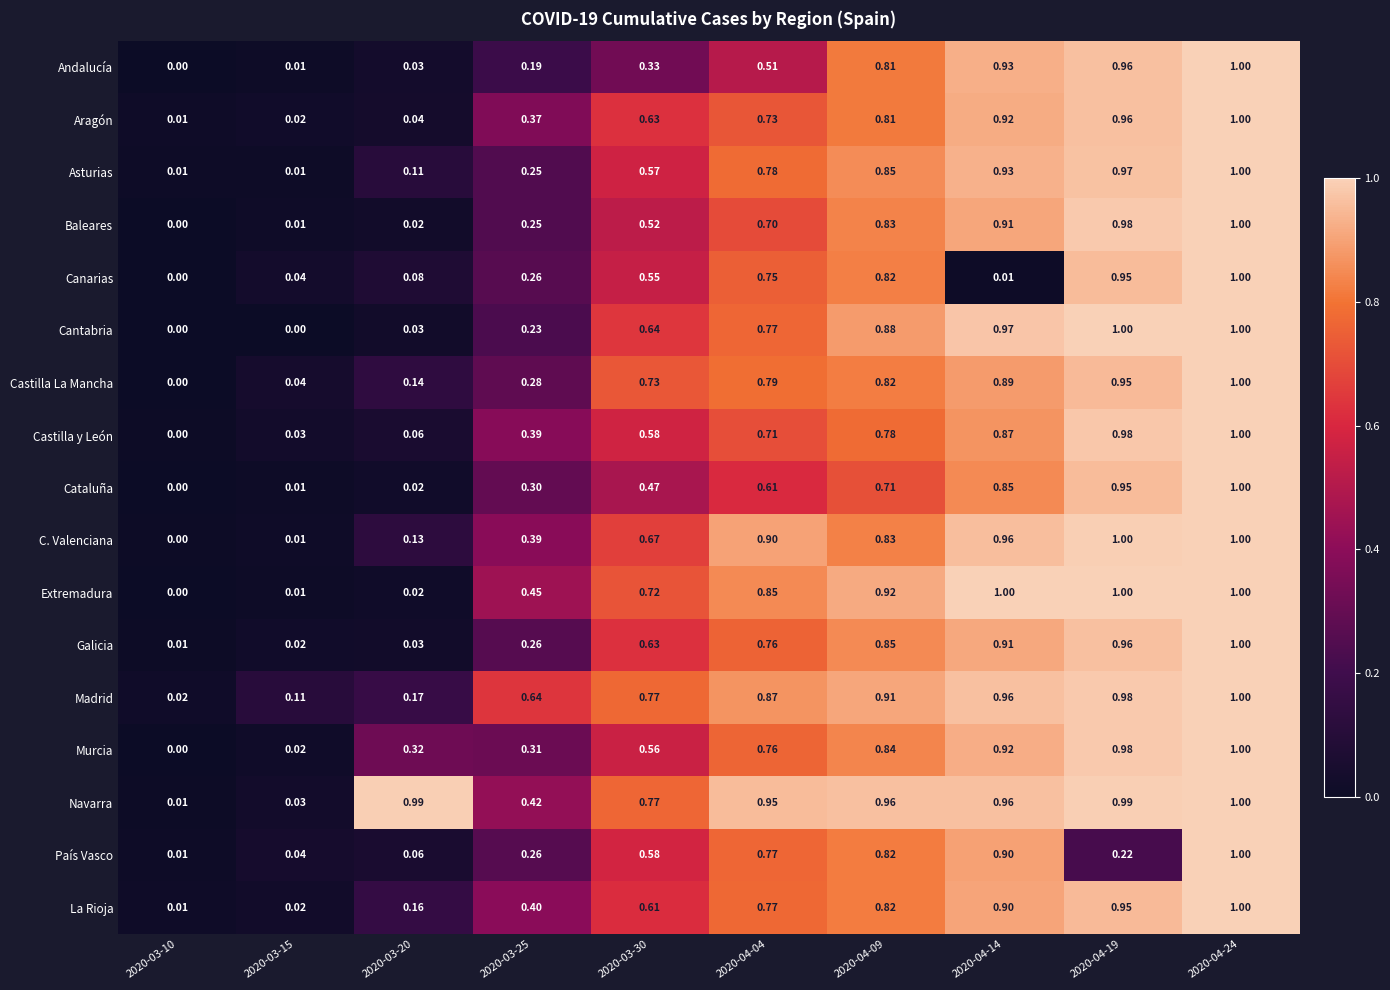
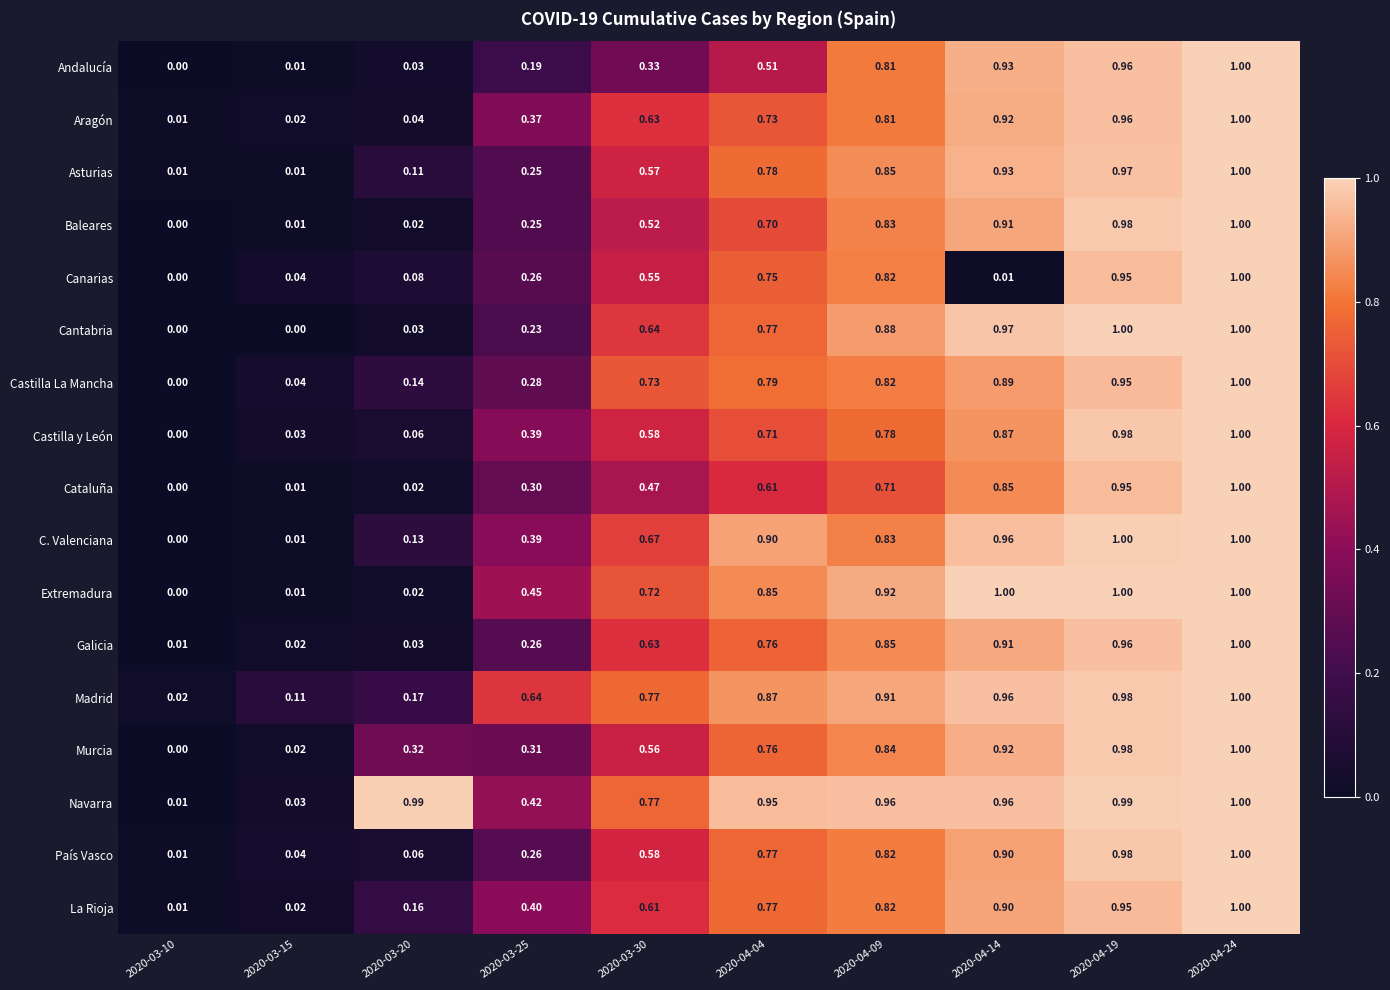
  {
    "Andalucía": {
      "2020-03-10": 0.00,
      "2020-03-15": 0.01,
      "2020-03-20": 0.03,
      "2020-03-25": 0.19,
      "2020-03-30": 0.33,
      "2020-04-04": 0.51,
      "2020-04-09": 0.81,
      "2020-04-14": 0.93,
      "2020-04-19": 0.96,
      "2020-04-24": 1.00
    },
    "Aragón": {
      "2020-03-10": 0.01,
      "2020-03-15": 0.02,
      "2020-03-20": 0.04,
      "2020-03-25": 0.37,
      "2020-03-30": 0.63,
      "2020-04-04": 0.73,
      "2020-04-09": 0.81,
      "2020-04-14": 0.92,
      "2020-04-19": 0.96,
      "2020-04-24": 1.00
    },
    "Asturias": {
      "2020-03-10": 0.01,
      "2020-03-15": 0.01,
      "2020-03-20": 0.11,
      "2020-03-25": 0.25,
      "2020-03-30": 0.57,
      "2020-04-04": 0.78,
      "2020-04-09": 0.85,
      "2020-04-14": 0.93,
      "2020-04-19": 0.97,
      "2020-04-24": 1.00
    },
    "Baleares": {
      "2020-03-10": 0.00,
      "2020-03-15": 0.01,
      "2020-03-20": 0.02,
      "2020-03-25": 0.25,
      "2020-03-30": 0.52,
      "2020-04-04": 0.70,
      "2020-04-09": 0.83,
      "2020-04-14": 0.91,
      "2020-04-19": 0.98,
      "2020-04-24": 1.00
    },
    "Canarias": {
      "2020-03-10": 0.00,
      "2020-03-15": 0.04,
      "2020-03-20": 0.08,
      "2020-03-25": 0.26,
      "2020-03-30": 0.55,
      "2020-04-04": 0.75,
      "2020-04-09": 0.82,
      "2020-04-14": 0.01,
      "2020-04-19": 0.95,
      "2020-04-24": 1.00
    },
    "Cantabria": {
      "2020-03-10": 0.00,
      "2020-03-15": 0.00,
      "2020-03-20": 0.03,
      "2020-03-25": 0.23,
      "2020-03-30": 0.64,
      "2020-04-04": 0.77,
      "2020-04-09": 0.88,
      "2020-04-14": 0.97,
      "2020-04-19": 1.00,
      "2020-04-24": 1.00
    },
    "Castilla La Mancha": {
      "2020-03-10": 0.00,
      "2020-03-15": 0.04,
      "2020-03-20": 0.14,
      "2020-03-25": 0.28,
      "2020-03-30": 0.73,
      "2020-04-04": 0.79,
      "2020-04-09": 0.82,
      "2020-04-14": 0.89,
      "2020-04-19": 0.95,
      "2020-04-24": 1.00
    },
    "Castilla y León": {
      "2020-03-10": 0.00,
      "2020-03-15": 0.03,
      "2020-03-20": 0.06,
      "2020-03-25": 0.39,
      "2020-03-30": 0.58,
      "2020-04-04": 0.71,
      "2020-04-09": 0.78,
      "2020-04-14": 0.87,
      "2020-04-19": 0.98,
      "2020-04-24": 1.00
    },
    "Cataluña": {
      "2020-03-10": 0.00,
      "2020-03-15": 0.01,
      "2020-03-20": 0.02,
      "2020-03-25": 0.30,
      "2020-03-30": 0.47,
      "2020-04-04": 0.61,
      "2020-04-09": 0.71,
      "2020-04-14": 0.85,
      "2020-04-19": 0.95,
      "2020-04-24": 1.00
    },
    "C. Valenciana": {
      "2020-03-10": 0.00,
      "2020-03-15": 0.01,
      "2020-03-20": 0.13,
      "2020-03-25": 0.39,
      "2020-03-30": 0.67,
      "2020-04-04": 0.90,
      "2020-04-09": 0.83,
      "2020-04-14": 0.96,
      "2020-04-19": 1.00,
      "2020-04-24": 1.00
    },
    "Extremadura": {
      "2020-03-10": 0.00,
      "2020-03-15": 0.01,
      "2020-03-20": 0.02,
      "2020-03-25": 0.45,
      "2020-03-30": 0.72,
      "2020-04-04": 0.85,
      "2020-04-09": 0.92,
      "2020-04-14": 1.00,
      "2020-04-19": 1.00,
      "2020-04-24": 1.00
    },
    "Galicia": {
      "2020-03-10": 0.01,
      "2020-03-15": 0.02,
      "2020-03-20": 0.03,
      "2020-03-25": 0.26,
      "2020-03-30": 0.63,
      "2020-04-04": 0.76,
      "2020-04-09": 0.85,
      "2020-04-14": 0.91,
      "2020-04-19": 0.96,
      "2020-04-24": 1.00
    },
    "Madrid": {
      "2020-03-10": 0.02,
      "2020-03-15": 0.11,
      "2020-03-20": 0.17,
      "2020-03-25": 0.64,
      "2020-03-30": 0.77,
      "2020-04-04": 0.87,
      "2020-04-09": 0.91,
      "2020-04-14": 0.96,
      "2020-04-19": 0.98,
      "2020-04-24": 1.00
    },
    "Murcia": {
      "2020-03-10": 0.00,
      "2020-03-15": 0.02,
      "2020-03-20": 0.32,
      "2020-03-25": 0.31,
      "2020-03-30": 0.56,
      "2020-04-04": 0.76,
      "2020-04-09": 0.84,
      "2020-04-14": 0.92,
      "2020-04-19": 0.98,
      "2020-04-24": 1.00
    },
    "Navarra": {
      "2020-03-10": 0.01,
      "2020-03-15": 0.03,
      "2020-03-20": 0.99,
      "2020-03-25": 0.42,
      "2020-03-30": 0.77,
      "2020-04-04": 0.95,
      "2020-04-09": 0.96,
      "2020-04-14": 0.96,
      "2020-04-19": 0.99,
      "2020-04-24": 1.00
    },
    "País Vasco": {
      "2020-03-10": 0.01,
      "2020-03-15": 0.04,
      "2020-03-20": 0.06,
      "2020-03-25": 0.26,
      "2020-03-30": 0.58,
      "2020-04-04": 0.77,
      "2020-04-09": 0.82,
      "2020-04-14": 0.90,
-     "2020-04-19": 0.22,
+     "2020-04-19": 0.98,
      "2020-04-24": 1.00
    },
    "La Rioja": {
      "2020-03-10": 0.01,
      "2020-03-15": 0.02,
      "2020-03-20": 0.16,
      "2020-03-25": 0.40,
      "2020-03-30": 0.61,
      "2020-04-04": 0.77,
      "2020-04-09": 0.82,
      "2020-04-14": 0.90,
      "2020-04-19": 0.95,
      "2020-04-24": 1.00
    }
  }
